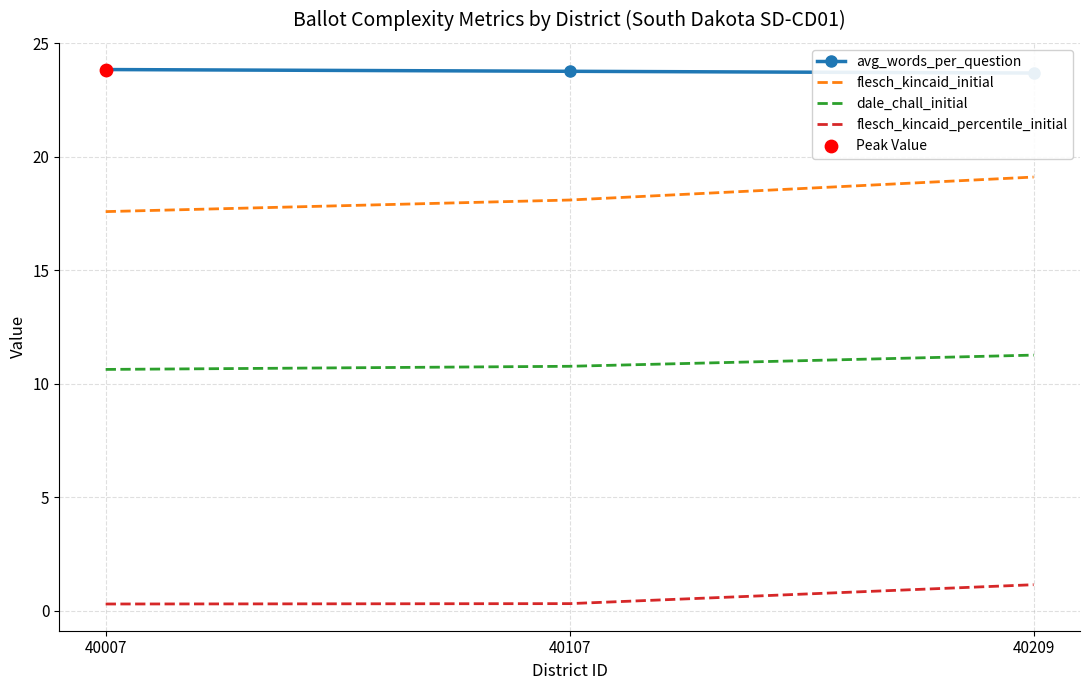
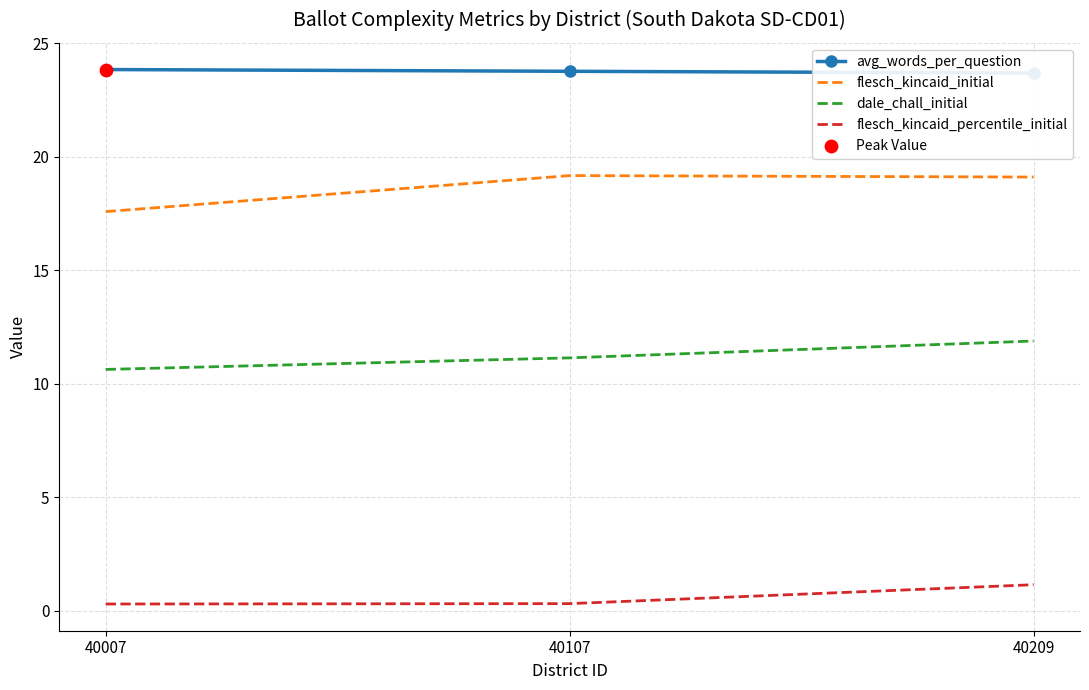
  {
    "avg_words_per_question": {
      "40107": 23.8
    },
    "flesch_kincaid_initial": {
      "40007": 17.6,
-     "40107": 18.1,
+     "40107": 19.2,
      "40209": 19.1
    },
    "dale_chall_initial": {
      "40007": 10.6,
-     "40107": 10.8,
-     "40209": 11.3
+     "40107": 11.1,
+     "40209": 11.9
    },
    "flesch_kincaid_percentile_initial": {
      "40007": 0.3,
      "40107": 0.3,
      "40209": 1.1
    }
  }
